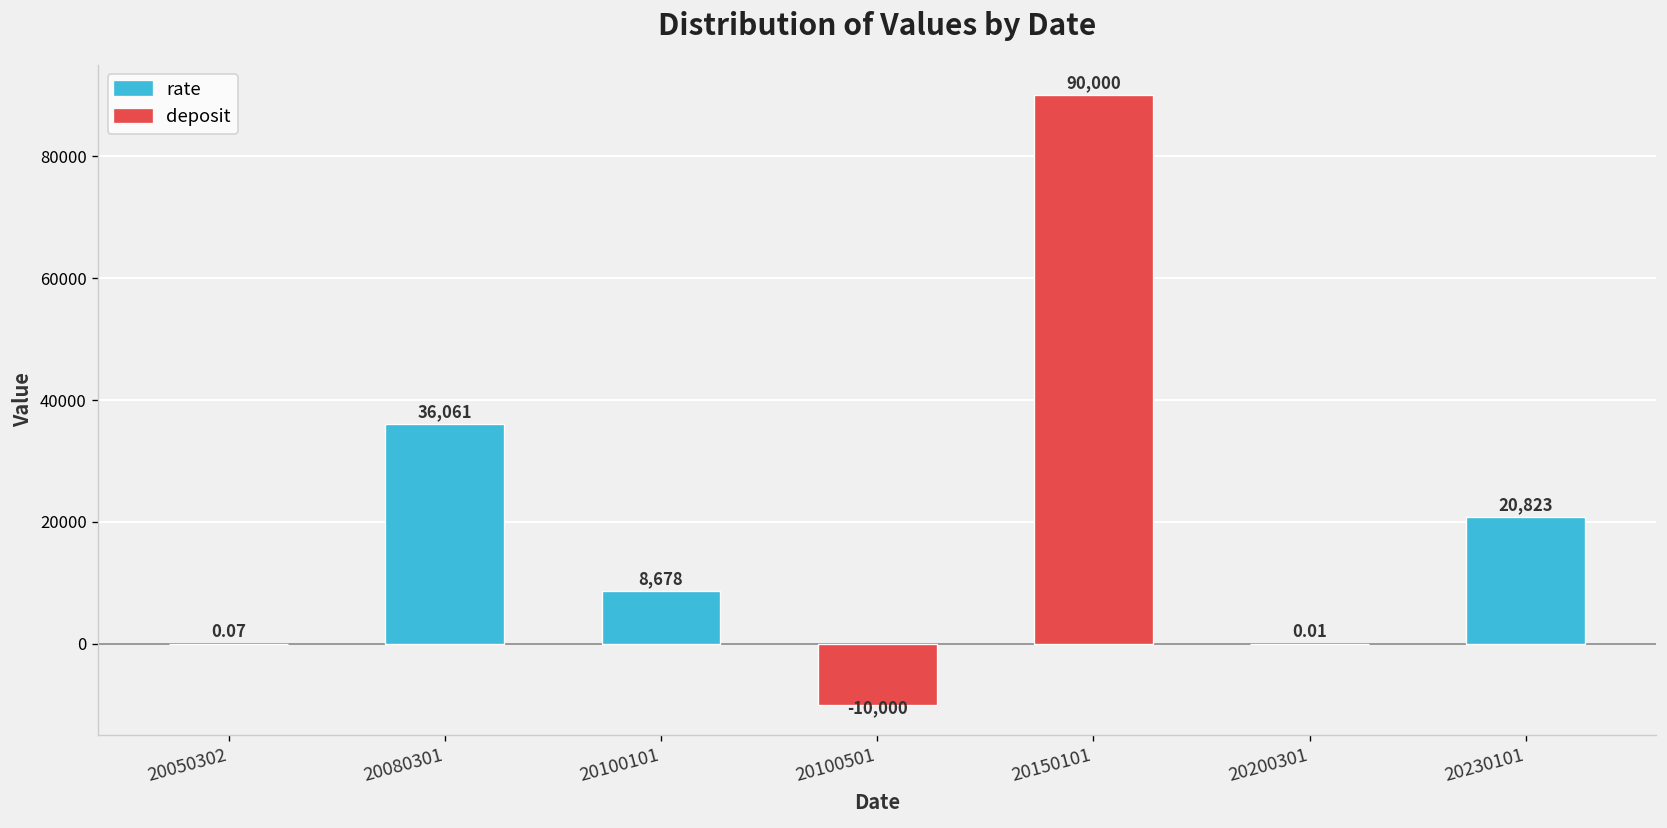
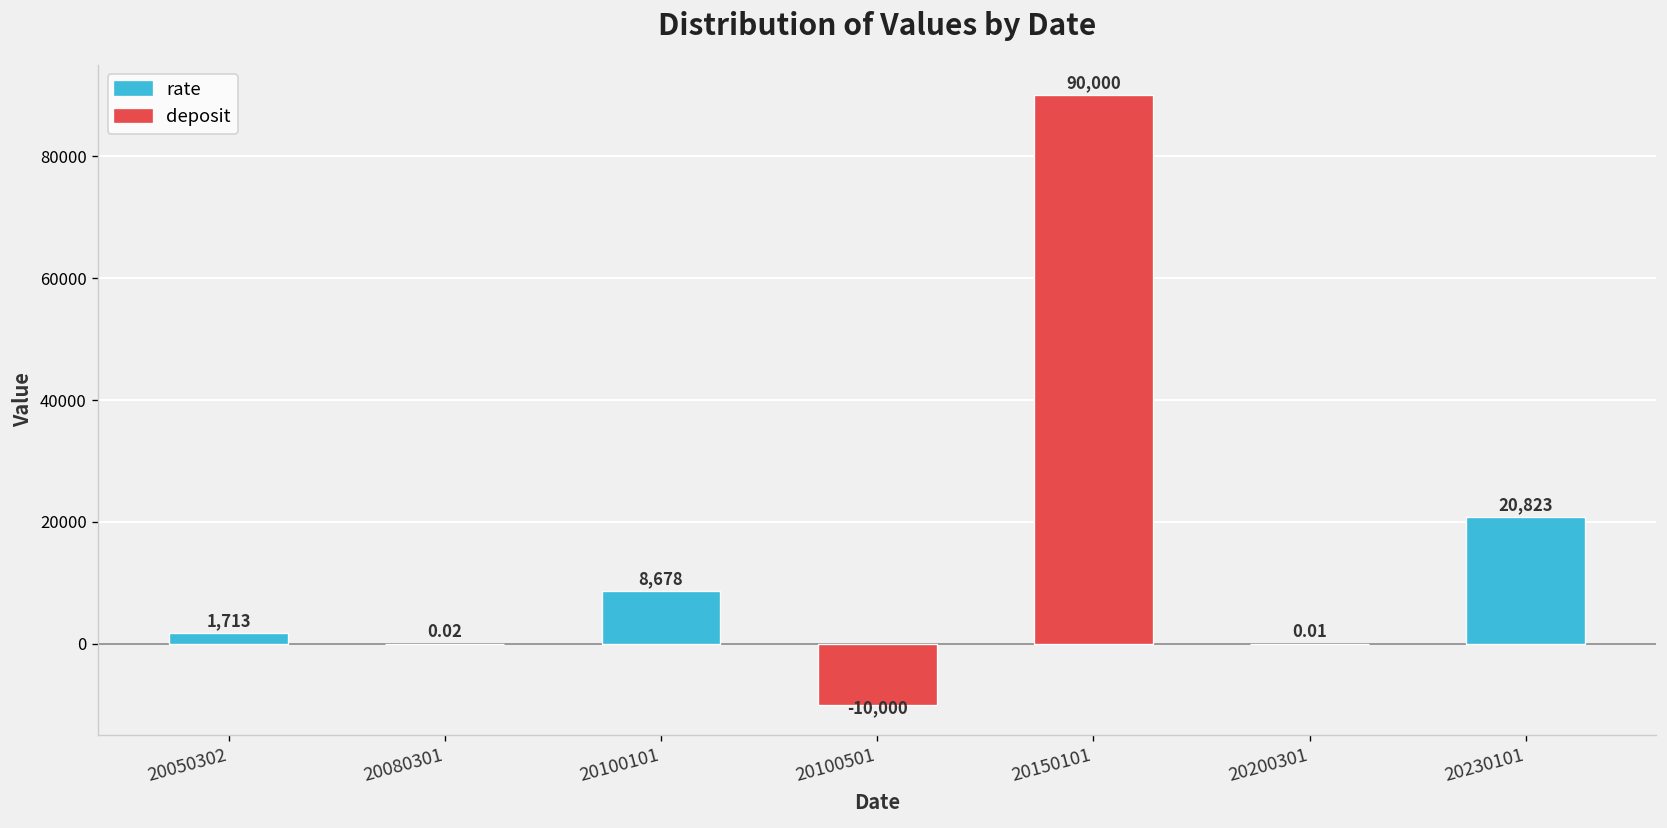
  {
-   "20050302": "0.07",
-   "20080301": "36,061",
+   "20050302": "1,713",
+   "20080301": "0.02",
    "20100101": "8,678",
    "20100501": "-10,000",
    "20150101": "90,000",
    "20200301": "0.01"
  }
